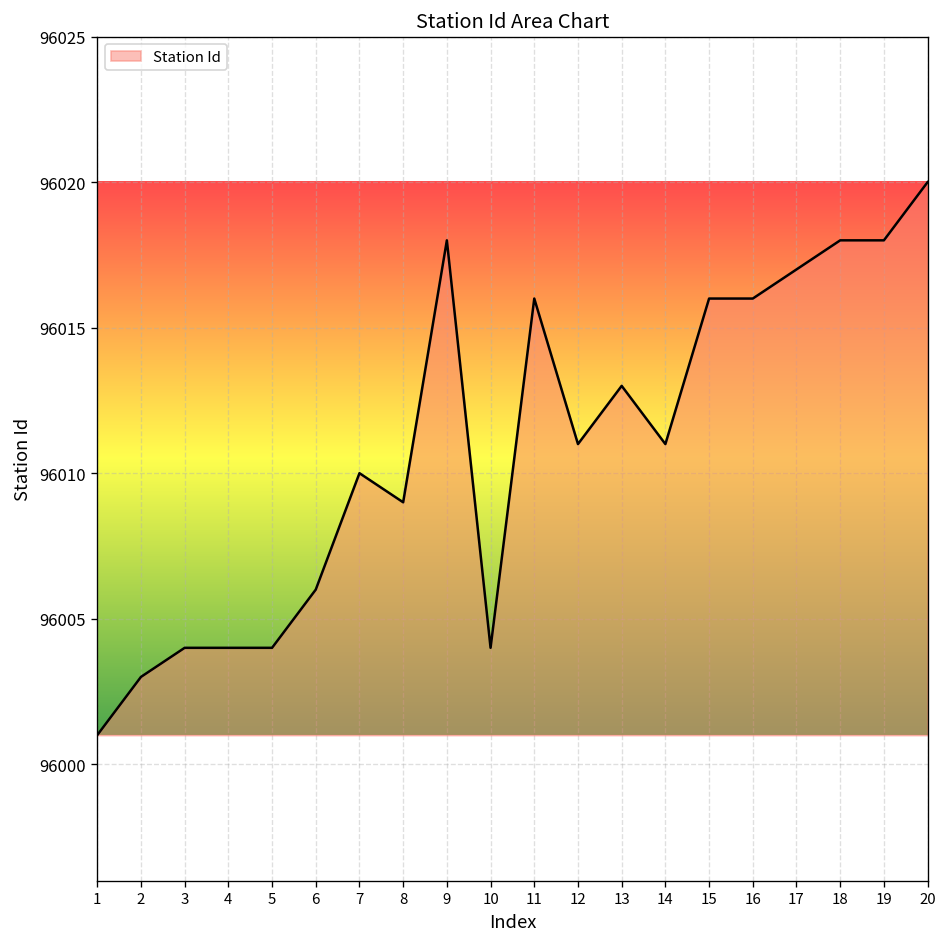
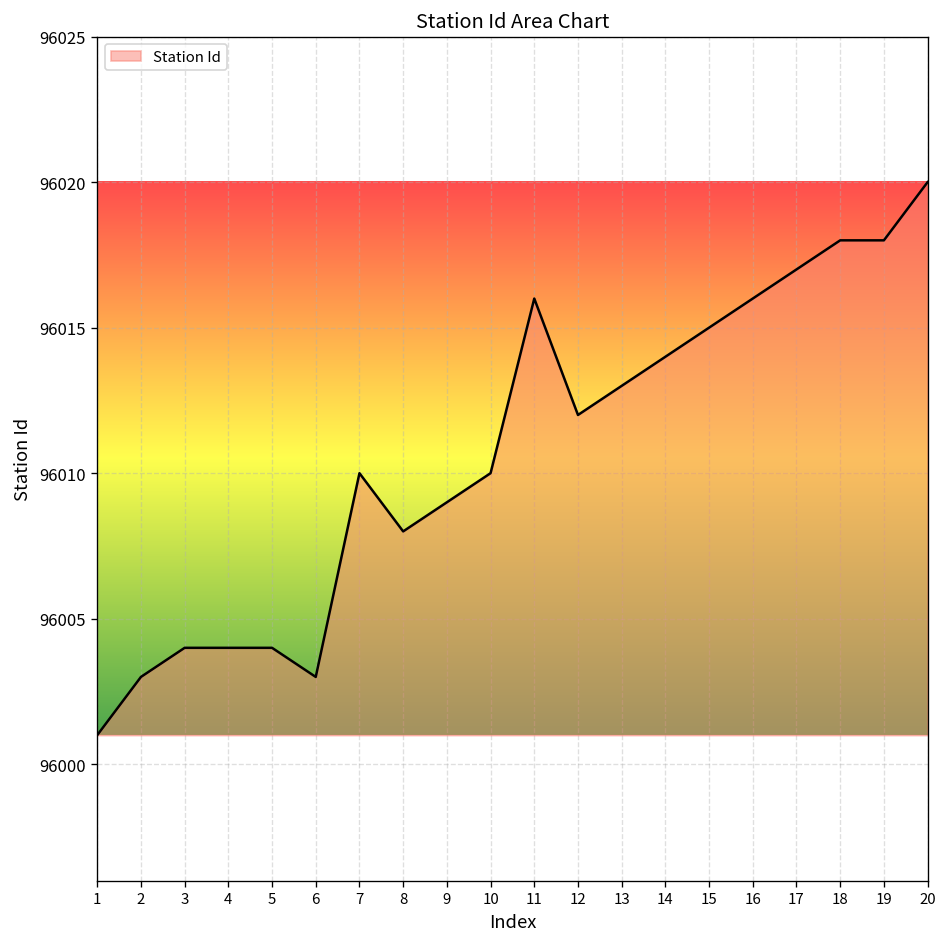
  {
    "1": 96001,
    "2": 96003,
    "3": 96004,
    "4": 96004,
    "5": 96004,
-   "6": 96006,
+   "6": 96003,
    "7": 96010,
-   "8": 96009,
-   "9": 96018,
-   "10": 96004,
+   "8": 96008,
+   "9": 96009,
+   "10": 96010,
    "11": 96016,
-   "12": 96011,
+   "12": 96012,
    "13": 96013,
-   "14": 96011,
-   "15": 96016,
+   "14": 96014,
+   "15": 96015,
    "16": 96016,
    "17": 96017,
    "18": 96018,
    "19": 96018,
    "20": 96020
  }
